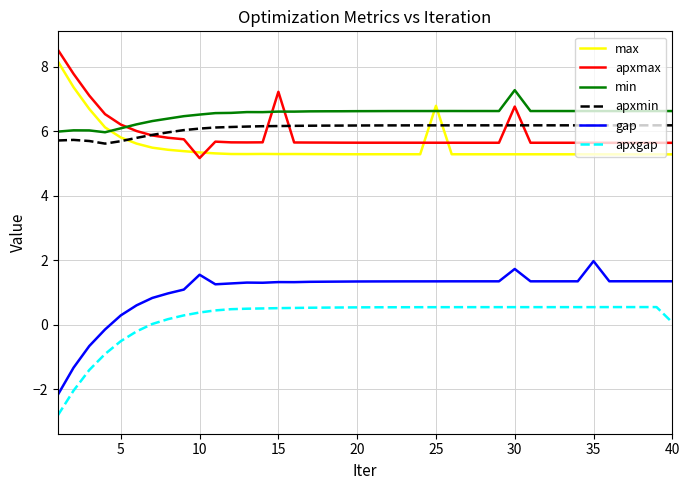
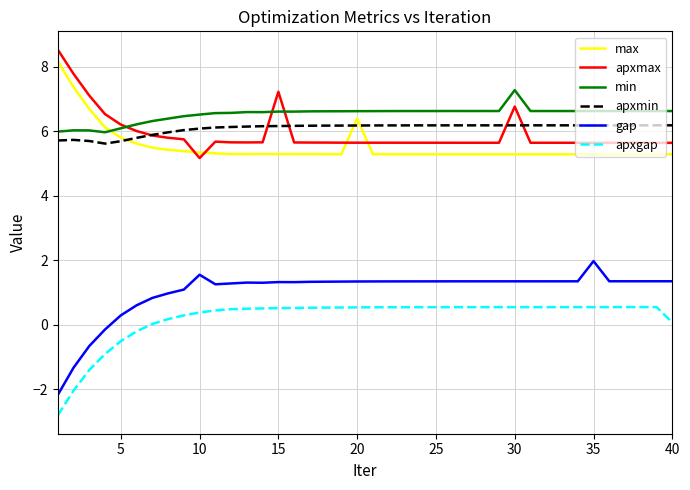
  {
    "max": {
      "5": 5.8,
      "10": 5.3,
      "15": 5.3,
-     "20": 5.3,
-     "25": 6.8,
+     "20": 6.4,
+     "25": 5.3,
      "30": 5.3,
      "40": 5.3
    },
    "apxmax": {
      "5": 6.2,
      "10": 5.2,
      "15": 7.2,
      "20": 5.6,
      "25": 5.6,
      "30": 6.8,
      "40": 5.6
    },
    "min": {
      "5": 6.1,
      "10": 6.5,
      "15": 6.6,
      "20": 6.6,
      "25": 6.6,
      "30": 7.3,
      "40": 6.6
    },
    "apxmin": {
      "5": 5.7,
      "10": 6.1,
      "15": 6.2,
      "20": 6.2,
      "25": 6.2,
      "30": 6.2,
      "40": 6.2
    },
    "gap": {
      "5": 0.3,
      "10": 1.5,
      "15": 1.3,
      "20": 1.3,
      "25": 1.3,
-     "30": 1.7,
+     "30": 1.3,
      "35": 2.0,
      "40": 1.3
    },
    "apxgap": {
      "5": -0.5,
      "10": 0.4,
      "15": 0.5,
      "20": 0.5,
      "25": 0.5,
      "30": 0.5,
      "35": 0.5,
      "40": 0.1
    }
  }
